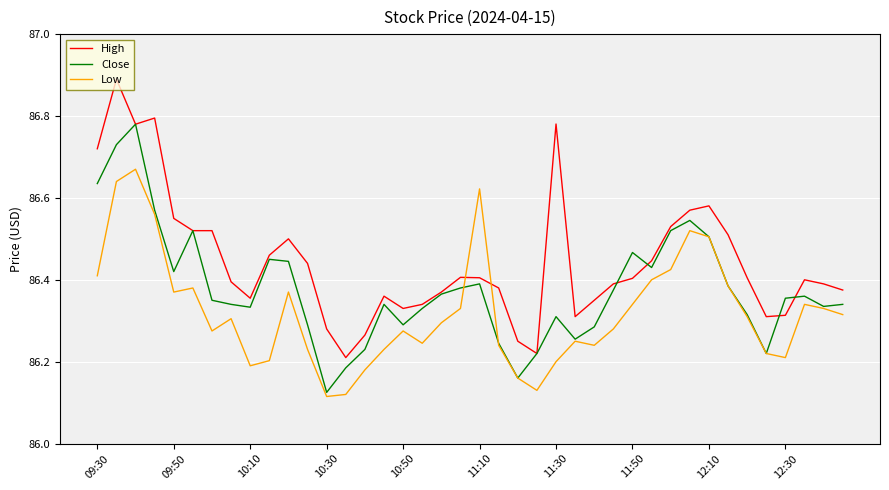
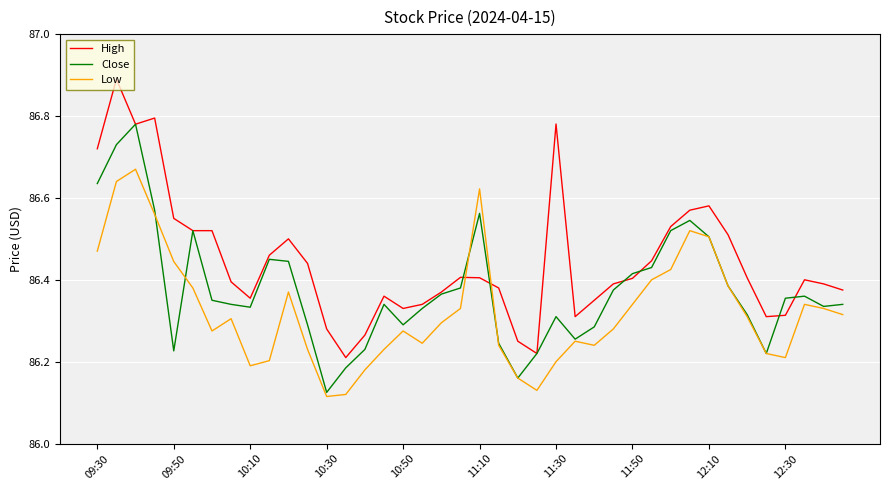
  {
    "High": {
      "09:30": 86.72,
      "09:50": 86.55,
      "10:10": 86.36,
      "10:30": 86.28,
      "10:50": 86.33,
      "11:10": 86.40,
      "11:30": 86.78,
      "11:50": 86.40,
      "12:10": 86.58,
      "12:30": 86.31
    },
    "Close": {
      "09:30": 86.64,
-     "09:50": 86.42,
+     "09:50": 86.23,
      "10:10": 86.33,
      "10:30": 86.13,
      "10:50": 86.29,
-     "11:10": 86.39,
+     "11:10": 86.56,
      "11:30": 86.31,
-     "11:50": 86.47,
+     "11:50": 86.42,
      "12:30": 86.36
    },
    "Low": {
-     "09:30": 86.41,
-     "09:50": 86.37,
+     "09:30": 86.47,
+     "09:50": 86.44,
      "10:10": 86.19,
      "10:30": 86.11,
      "10:50": 86.28,
      "11:10": 86.62,
      "11:30": 86.20,
      "11:50": 86.34,
      "12:30": 86.21
    }
  }
